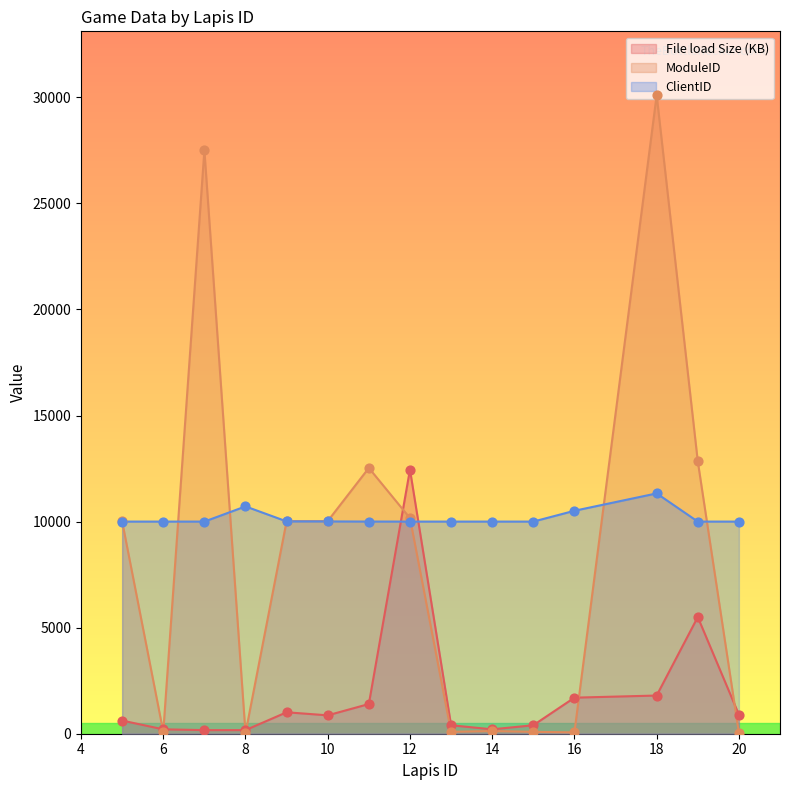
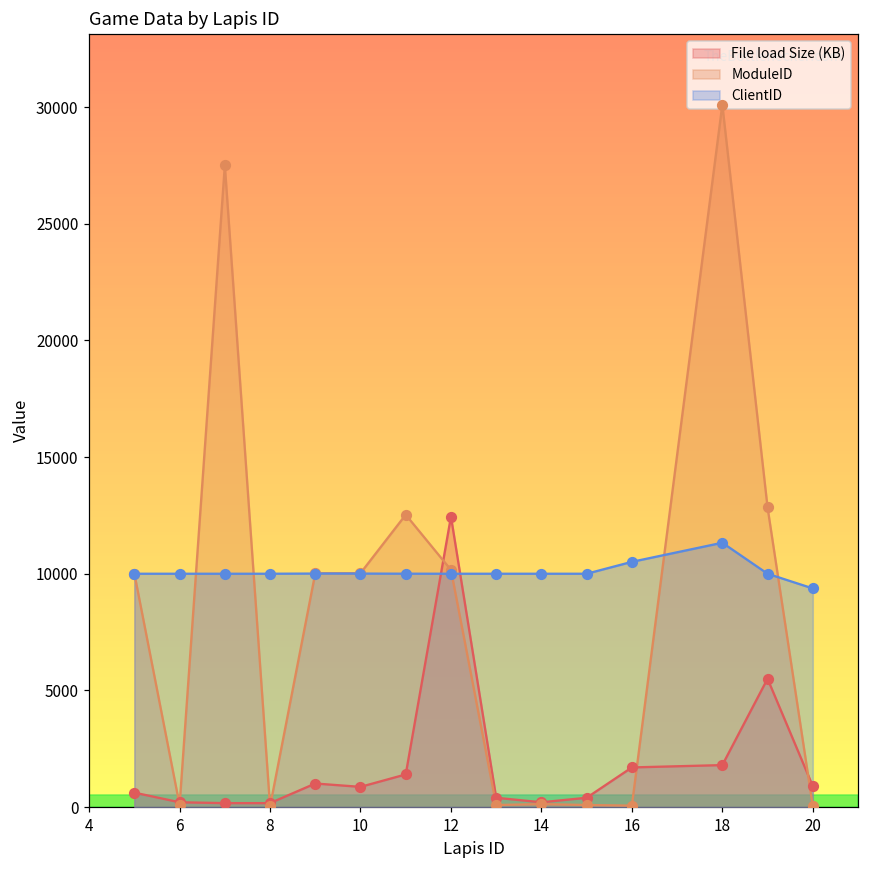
  {
    "ClientID": {
      "6": 10000,
-     "8": 10700,
+     "8": 10000,
      "12": 10000,
      "14": 10000,
      "16": 10500,
      "18": 11300,
-     "20": 10000
+     "20": 9400
    }
  }
